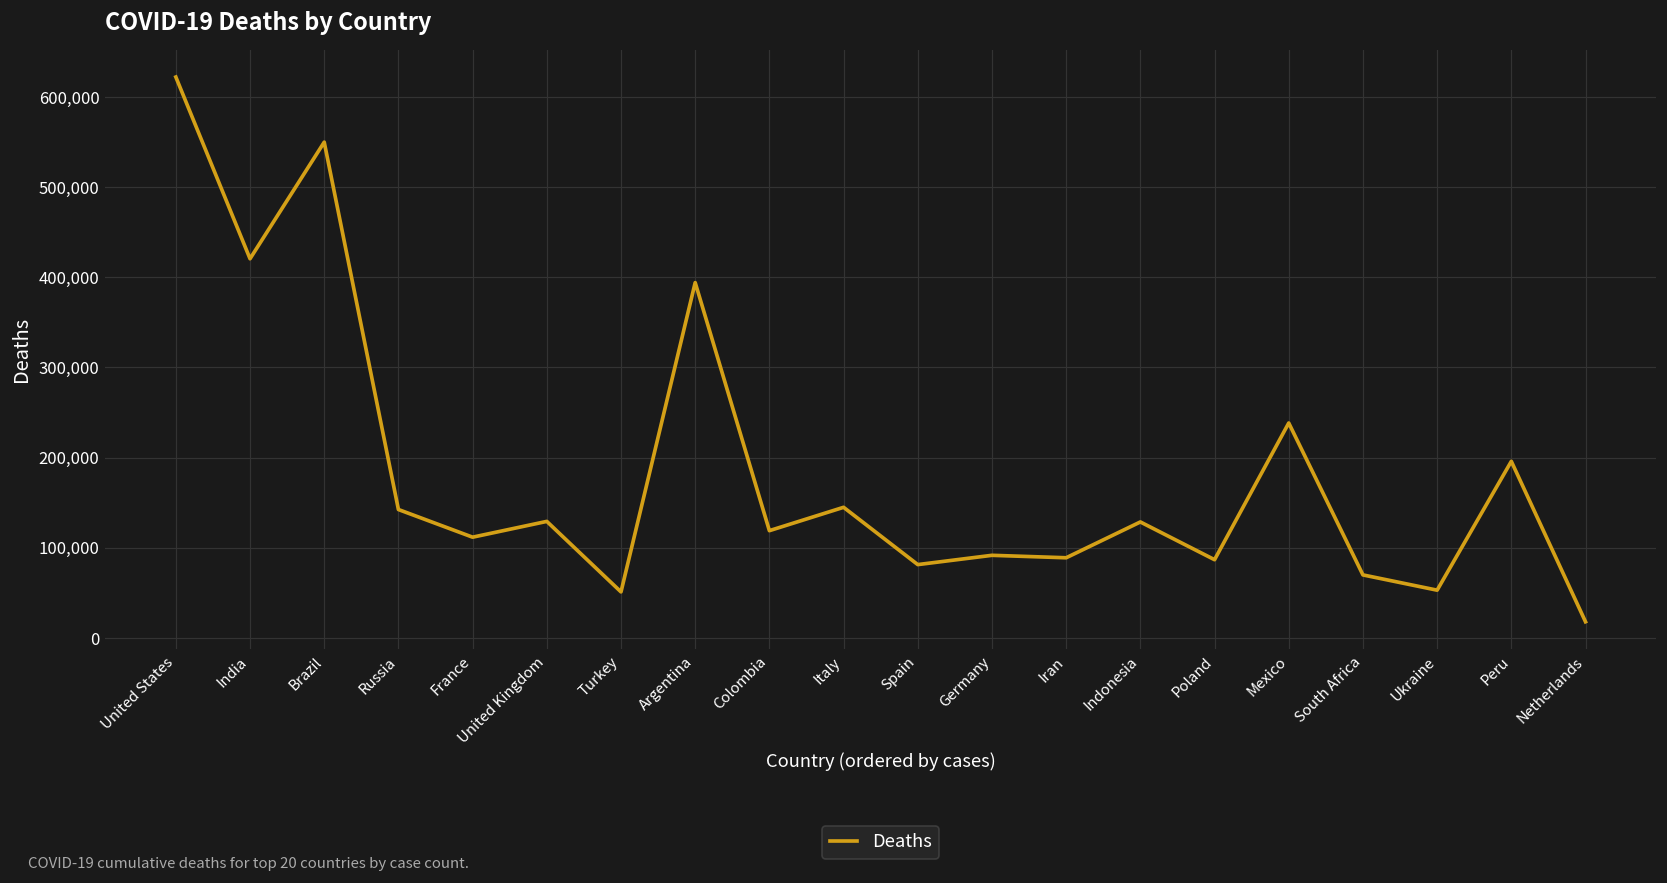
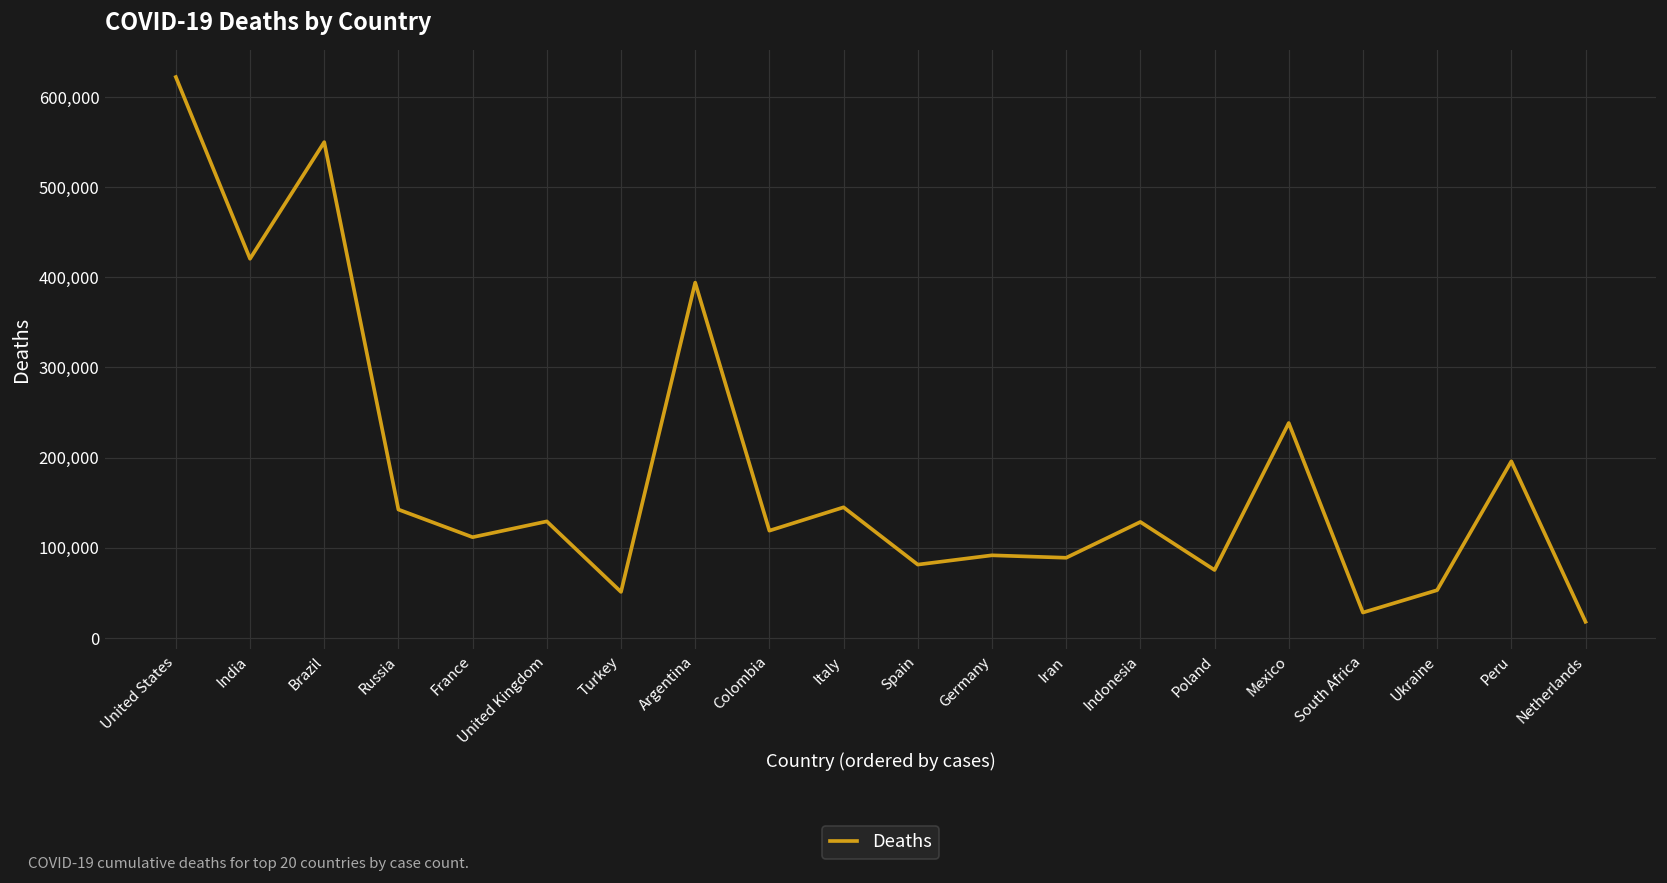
  {
    "United States": "620,000",
    "India": "420,000",
    "Brazil": "550,000",
    "Russia": "140,000",
    "France": "110,000",
    "United Kingdom": "130,000",
    "Turkey": "50,000",
    "Argentina": "390,000",
    "Colombia": "120,000",
    "Italy": "140,000",
    "Spain": "80,000",
    "Germany": "90,000",
    "Iran": "90,000",
    "Indonesia": "130,000",
-   "Poland": "90,000",
+   "Poland": "80,000",
    "Mexico": "240,000",
-   "South Africa": "70,000",
+   "South Africa": "30,000",
    "Ukraine": "50,000",
    "Peru": "200,000",
    "Netherlands": "20,000"
  }
